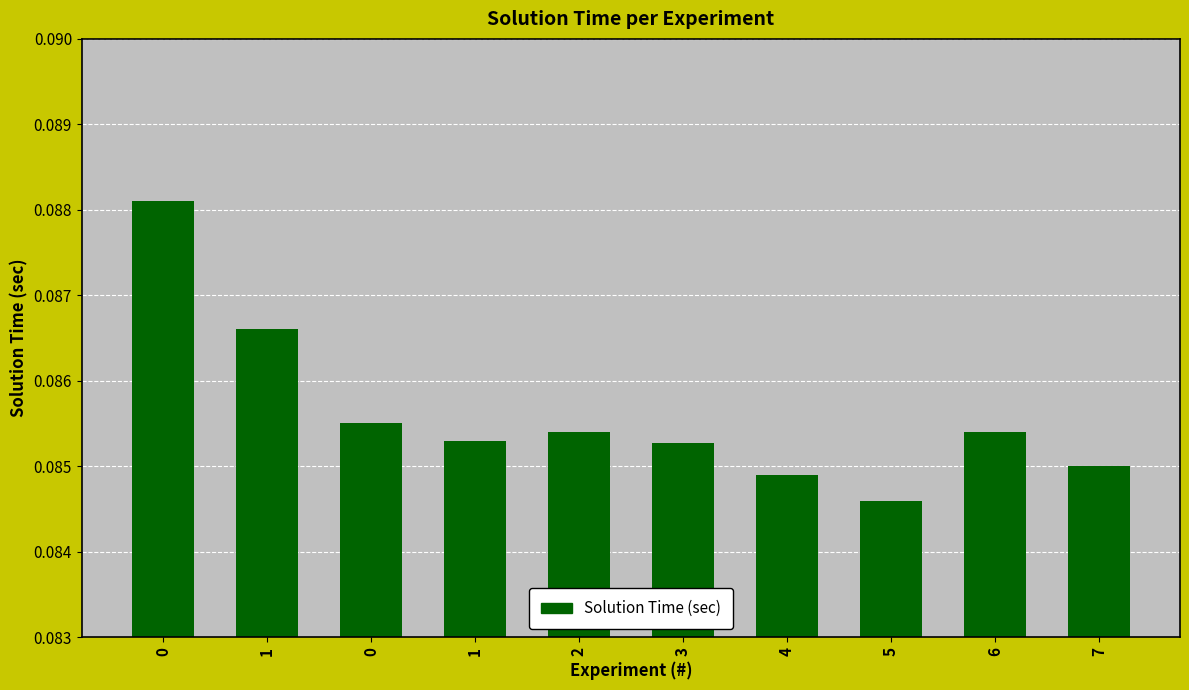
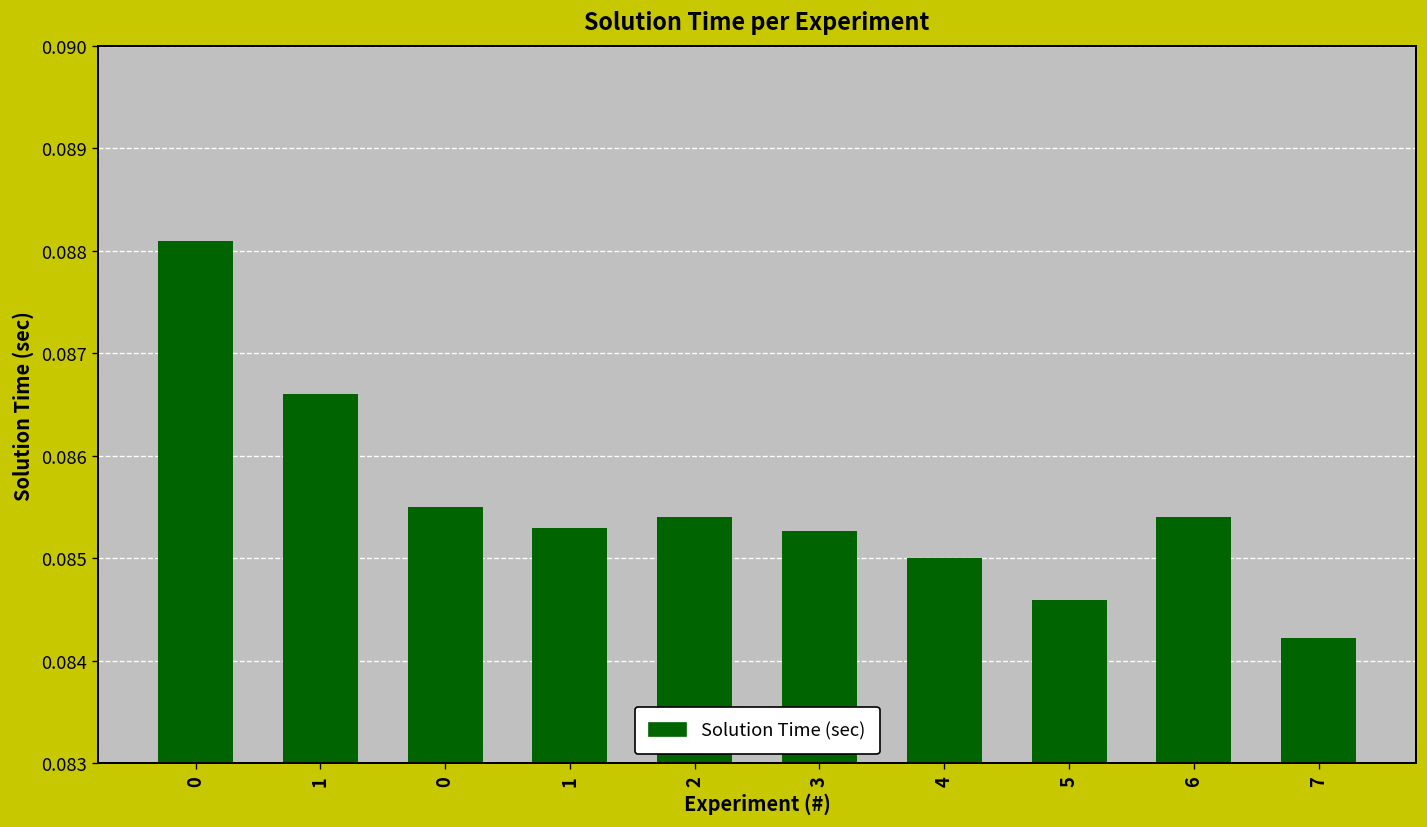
  {
    "2": 0.0854,
    "3": 0.0853,
-   "4": 0.0849,
+   "4": 0.0850,
    "5": 0.0846,
    "6": 0.0854,
-   "7": 0.0850
+   "7": 0.0842
  }
